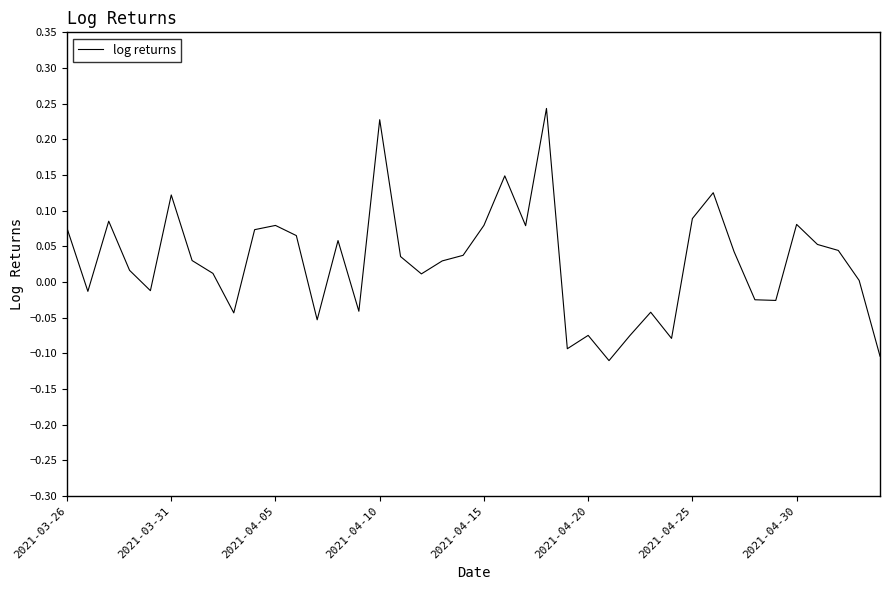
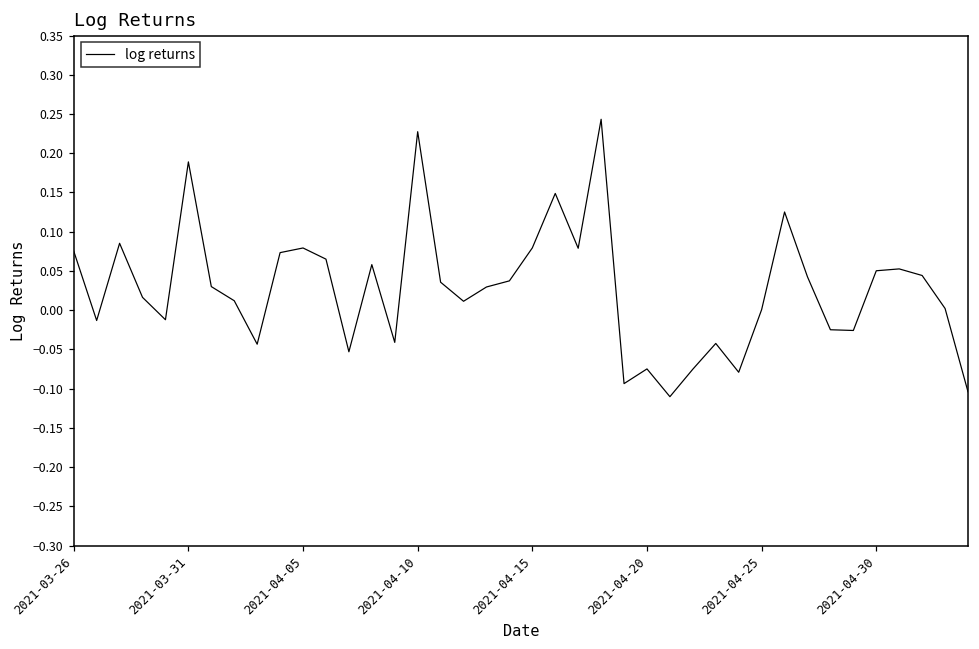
  {
    "2021-03-26": 0.08,
-   "2021-03-31": 0.12,
+   "2021-03-31": 0.19,
    "2021-04-05": 0.08,
    "2021-04-10": 0.23,
    "2021-04-15": 0.08,
    "2021-04-20": -0.07,
-   "2021-04-25": 0.09,
-   "2021-04-30": 0.08
+   "2021-04-25": 0.00,
+   "2021-04-30": 0.05
  }
